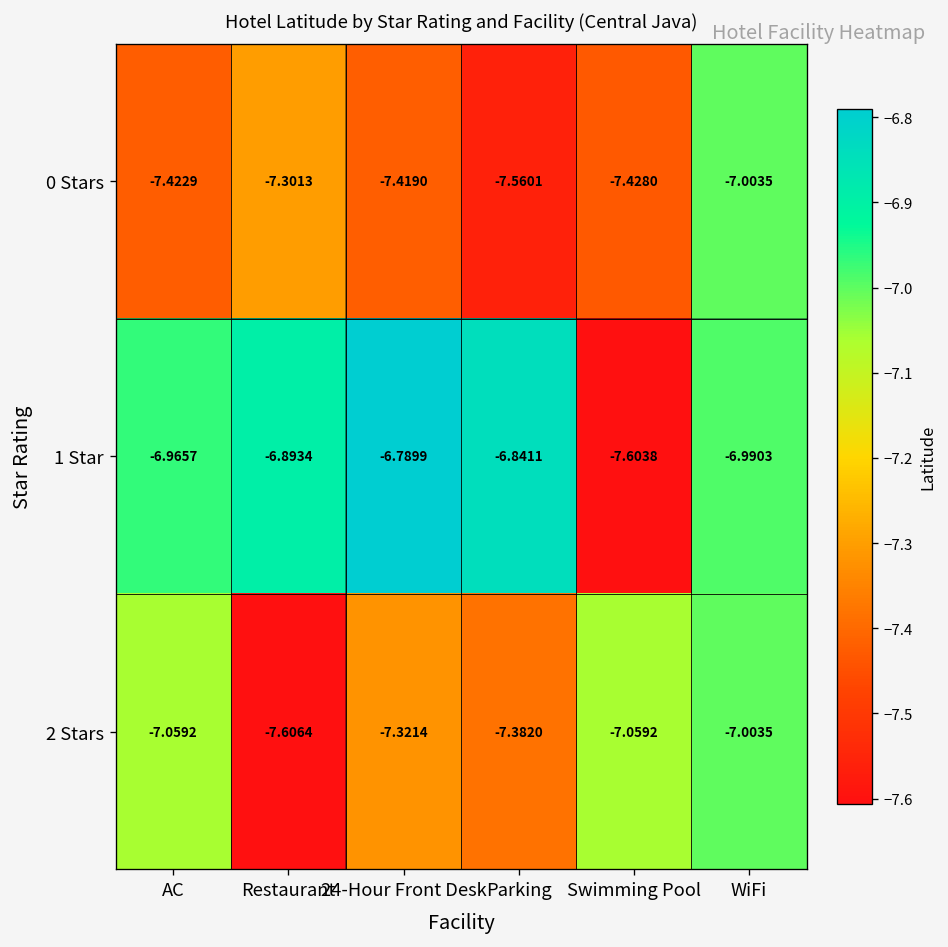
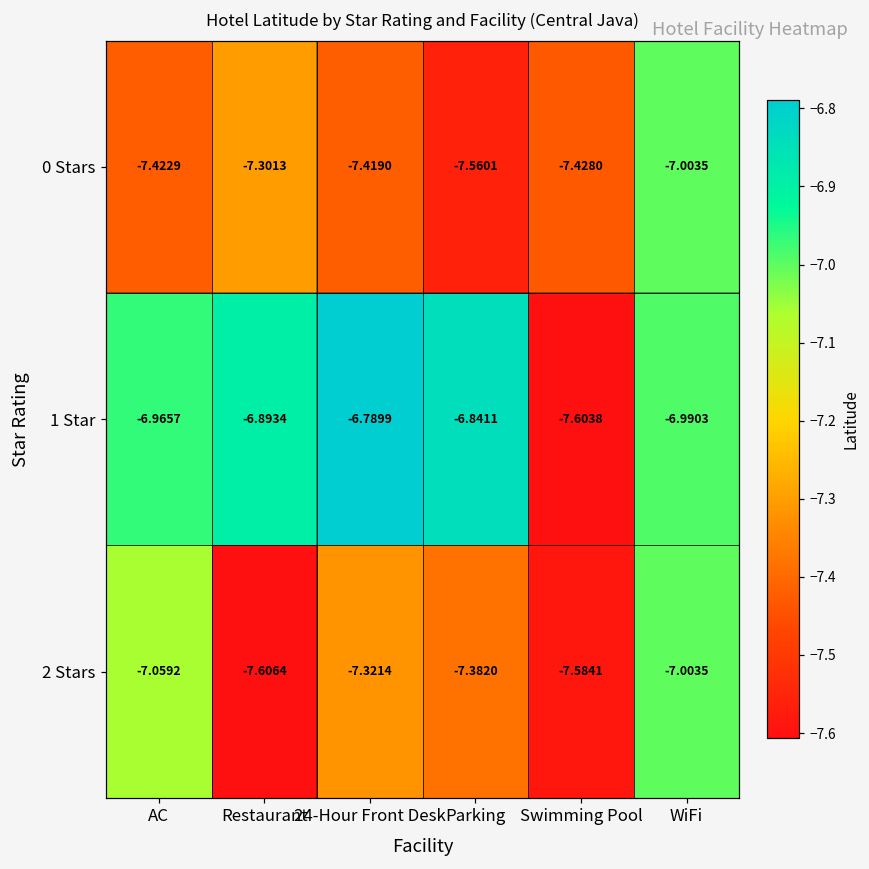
  {
    "0 Stars": {
      "AC": -7.4229,
      "24-Hour Front Desk": -7.4190,
      "Parking": -7.5601,
      "Swimming Pool": -7.4280,
      "WiFi": -7.0035
    },
    "1 Star": {
      "AC": -6.9657,
      "24-Hour Front Desk": -6.7899,
      "Parking": -6.8411,
      "Swimming Pool": -7.6038,
      "WiFi": -6.9903
    },
    "2 Stars": {
      "AC": -7.0592,
      "24-Hour Front Desk": -7.3214,
      "Parking": -7.3820,
-     "Swimming Pool": -7.0592,
+     "Swimming Pool": -7.5841,
      "WiFi": -7.0035
    }
  }
